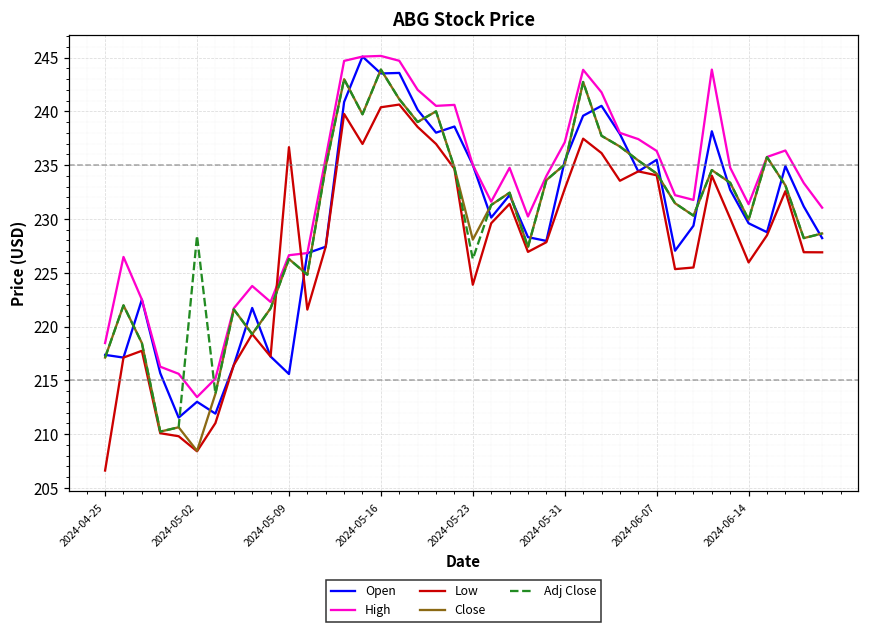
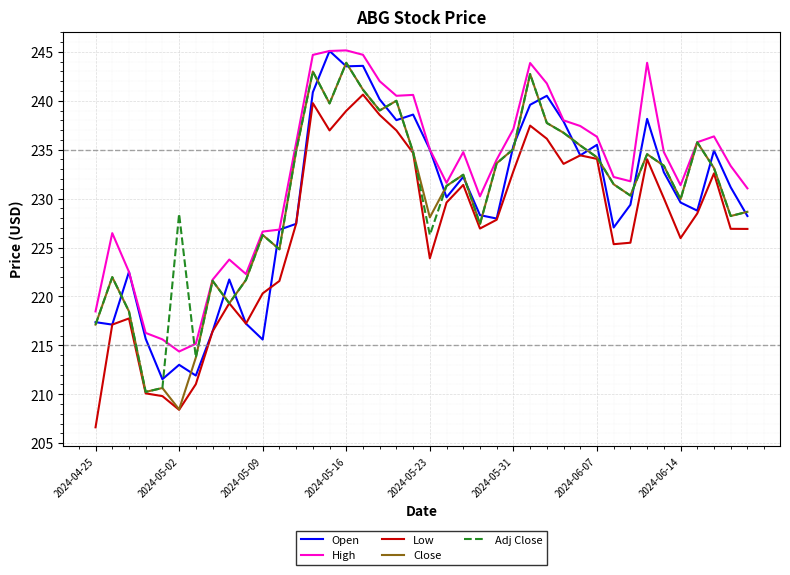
  {
    "Open": {
      "2024-05-02": 213,
      "2024-05-09": 216,
      "2024-05-16": 244,
      "2024-05-31": 235,
      "2024-06-07": 236,
      "2024-06-14": 230
    },
    "High": {
      "2024-04-25": 218,
-     "2024-05-02": 213,
+     "2024-05-02": 214,
      "2024-05-09": 227,
      "2024-05-16": 245,
      "2024-05-31": 237,
      "2024-06-07": 236,
      "2024-06-14": 231
    },
    "Low": {
      "2024-04-25": 207,
-     "2024-05-09": 237,
-     "2024-05-16": 240,
+     "2024-05-09": 220,
+     "2024-05-16": 239,
      "2024-05-23": 224,
      "2024-05-31": 233,
      "2024-06-14": 226
    },
    "Close": {
      "2024-05-23": 228
    },
    "Adj Close": {
      "2024-05-02": 228,
      "2024-05-23": 226
    }
  }
